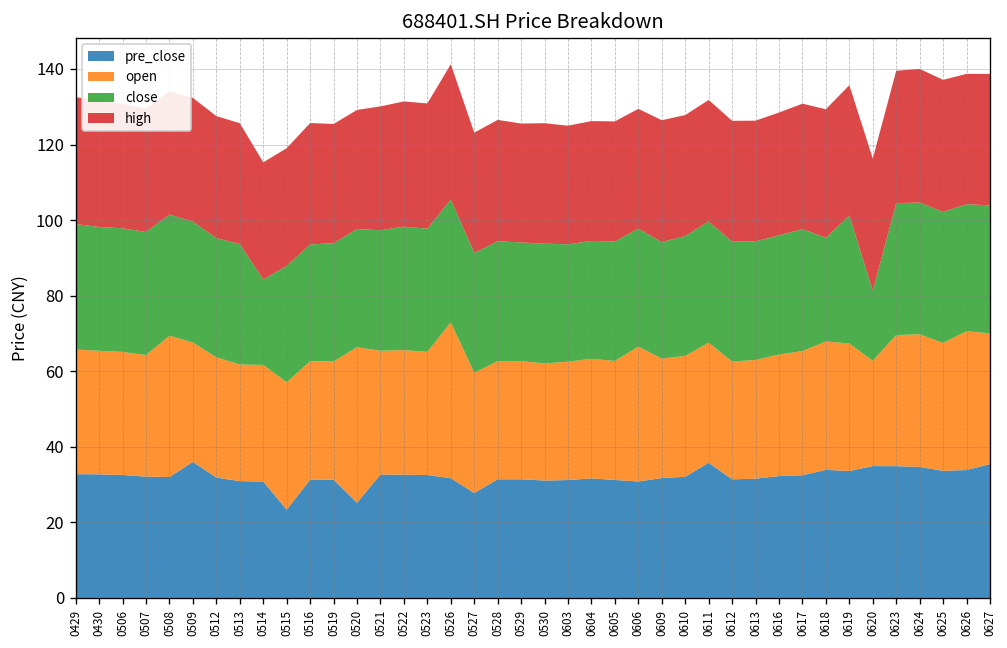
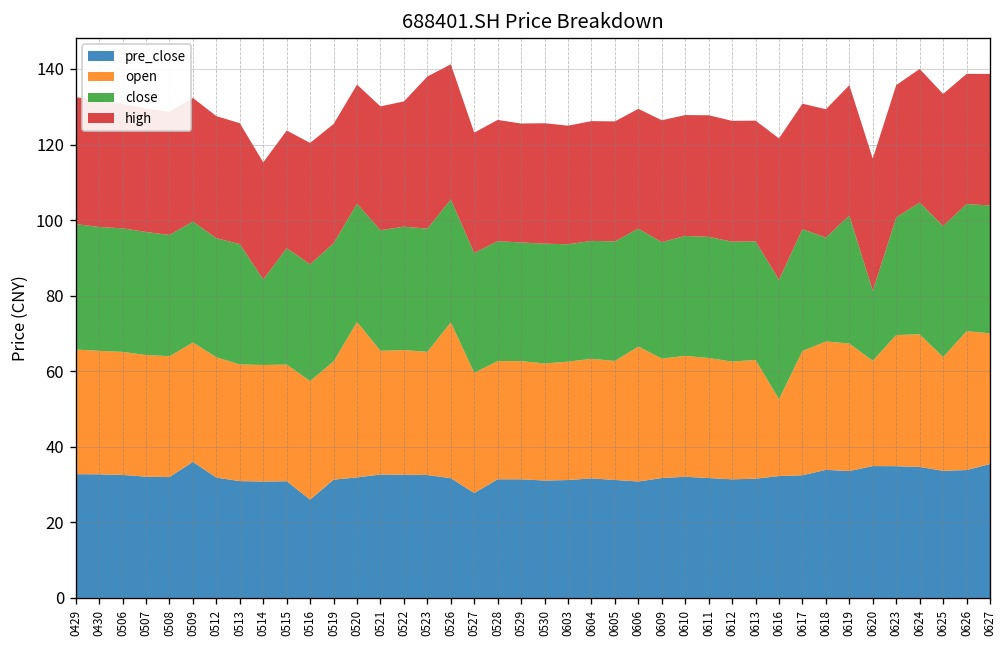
  {
    "pre_close": {
      "0429": 33,
      "0430": 33,
      "0506": 33,
      "0507": 32,
      "0508": 32,
      "0509": 36,
      "0512": 32,
      "0513": 31,
      "0514": 31,
-     "0515": 23,
-     "0516": 31,
+     "0515": 31,
+     "0516": 26,
      "0519": 31,
-     "0520": 25,
+     "0520": 32,
      "0521": 33,
      "0522": 33,
      "0523": 33,
      "0526": 32,
      "0527": 28,
      "0528": 31,
      "0529": 31,
      "0530": 31,
      "0603": 31,
      "0604": 32,
      "0605": 31,
      "0606": 31,
      "0609": 32,
      "0610": 32,
-     "0611": 36,
+     "0611": 32,
      "0612": 31,
      "0613": 32,
      "0616": 32,
      "0617": 32,
      "0618": 34,
      "0619": 34,
      "0620": 35,
      "0623": 35,
      "0624": 35,
      "0625": 34,
      "0626": 34,
      "0627": 35
    },
    "open": {
      "0429": 33,
      "0430": 33,
      "0506": 33,
      "0507": 32,
-     "0508": 37,
+     "0508": 32,
      "0509": 32,
      "0512": 32,
      "0513": 31,
      "0514": 31,
-     "0515": 34,
+     "0515": 31,
      "0516": 31,
      "0519": 31,
      "0520": 41,
      "0521": 33,
      "0522": 33,
      "0523": 33,
      "0526": 41,
      "0527": 32,
      "0528": 31,
      "0529": 31,
      "0530": 31,
      "0603": 31,
      "0604": 32,
      "0605": 32,
      "0606": 36,
      "0609": 32,
      "0610": 32,
      "0611": 32,
      "0612": 31,
      "0613": 31,
-     "0616": 32,
+     "0616": 20,
      "0617": 33,
      "0618": 34,
      "0619": 34,
      "0620": 28,
      "0623": 35,
      "0624": 35,
-     "0625": 34,
+     "0625": 30,
      "0626": 37,
      "0627": 35
    },
    "close": {
      "0429": 33,
      "0430": 33,
      "0506": 33,
      "0507": 33,
      "0508": 32,
      "0509": 32,
      "0512": 32,
      "0513": 32,
      "0514": 23,
      "0515": 31,
      "0516": 31,
      "0519": 31,
      "0520": 31,
      "0521": 32,
      "0522": 33,
      "0523": 33,
      "0526": 33,
      "0527": 32,
      "0528": 32,
      "0529": 31,
      "0530": 32,
      "0603": 31,
      "0604": 31,
      "0605": 32,
      "0606": 31,
      "0609": 31,
      "0610": 32,
      "0611": 32,
      "0612": 32,
      "0613": 31,
      "0616": 32,
      "0617": 32,
      "0618": 27,
      "0619": 34,
      "0620": 19,
-     "0623": 35,
+     "0623": 31,
      "0624": 35,
      "0625": 35,
      "0626": 34,
      "0627": 34
    },
    "high": {
      "0429": 34,
      "0509": 33,
      "0512": 32,
      "0513": 32,
      "0514": 31,
      "0515": 31,
      "0516": 32,
      "0519": 32,
      "0520": 32,
      "0521": 33,
      "0522": 33,
-     "0523": 33,
+     "0523": 40,
      "0526": 36,
      "0527": 32,
      "0528": 32,
      "0529": 31,
      "0530": 32,
      "0603": 31,
      "0604": 32,
      "0605": 32,
      "0606": 32,
      "0609": 32,
      "0610": 32,
      "0611": 32,
      "0612": 32,
      "0613": 32,
-     "0616": 32,
+     "0616": 37,
      "0617": 33,
      "0618": 34,
      "0619": 34,
      "0620": 35,
      "0623": 35,
      "0624": 35,
      "0625": 35,
      "0626": 34,
      "0627": 35
    }
  }
